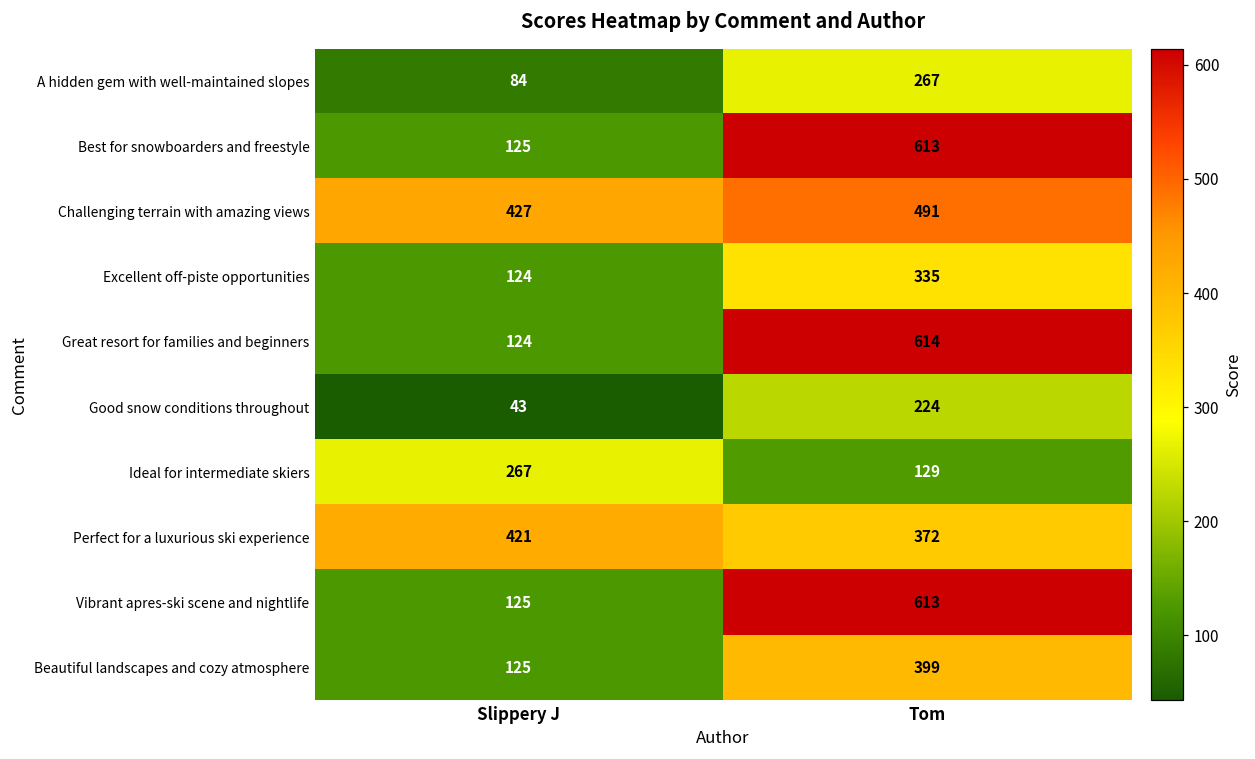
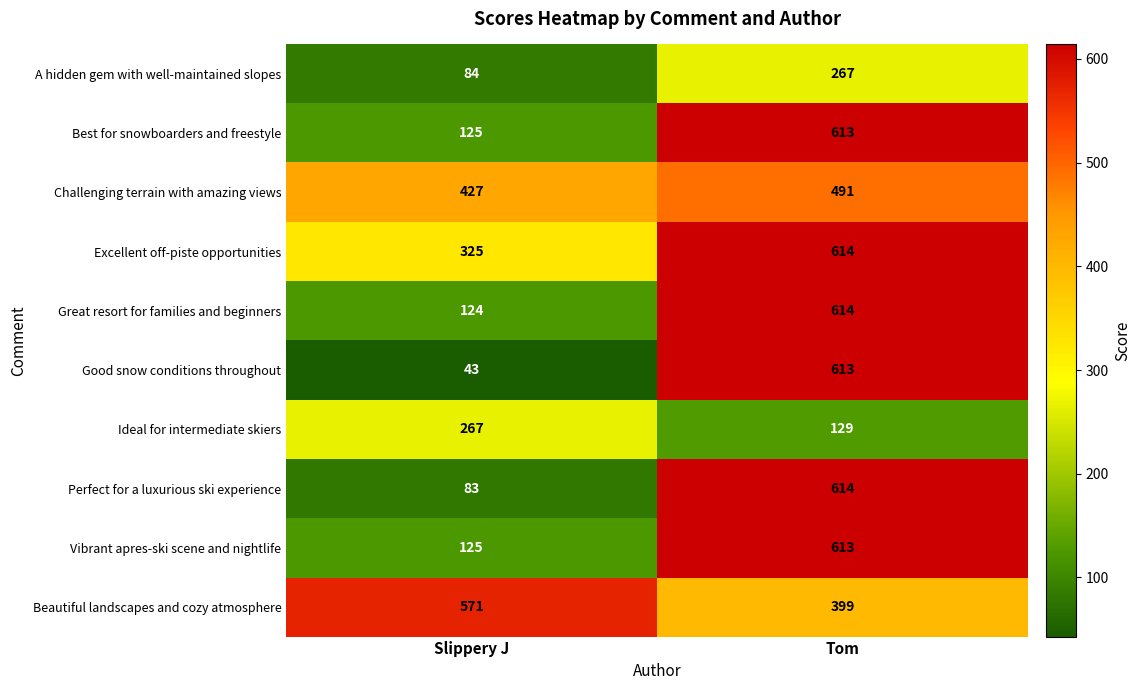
  {
    "A hidden gem with well-maintained slopes": {
      "Slippery J": 84,
      "Tom": 267
    },
    "Best for snowboarders and freestyle": {
      "Slippery J": 125,
      "Tom": 613
    },
    "Challenging terrain with amazing views": {
      "Slippery J": 427,
      "Tom": 491
    },
    "Excellent off-piste opportunities": {
-     "Slippery J": 124,
-     "Tom": 335
+     "Slippery J": 325,
+     "Tom": 614
    },
    "Great resort for families and beginners": {
      "Slippery J": 124,
      "Tom": 614
    },
    "Good snow conditions throughout": {
      "Slippery J": 43,
-     "Tom": 224
+     "Tom": 613
    },
    "Ideal for intermediate skiers": {
      "Slippery J": 267,
      "Tom": 129
    },
    "Perfect for a luxurious ski experience": {
-     "Slippery J": 421,
-     "Tom": 372
+     "Slippery J": 83,
+     "Tom": 614
    },
    "Vibrant apres-ski scene and nightlife": {
      "Slippery J": 125,
      "Tom": 613
    },
    "Beautiful landscapes and cozy atmosphere": {
-     "Slippery J": 125,
+     "Slippery J": 571,
      "Tom": 399
    }
  }
